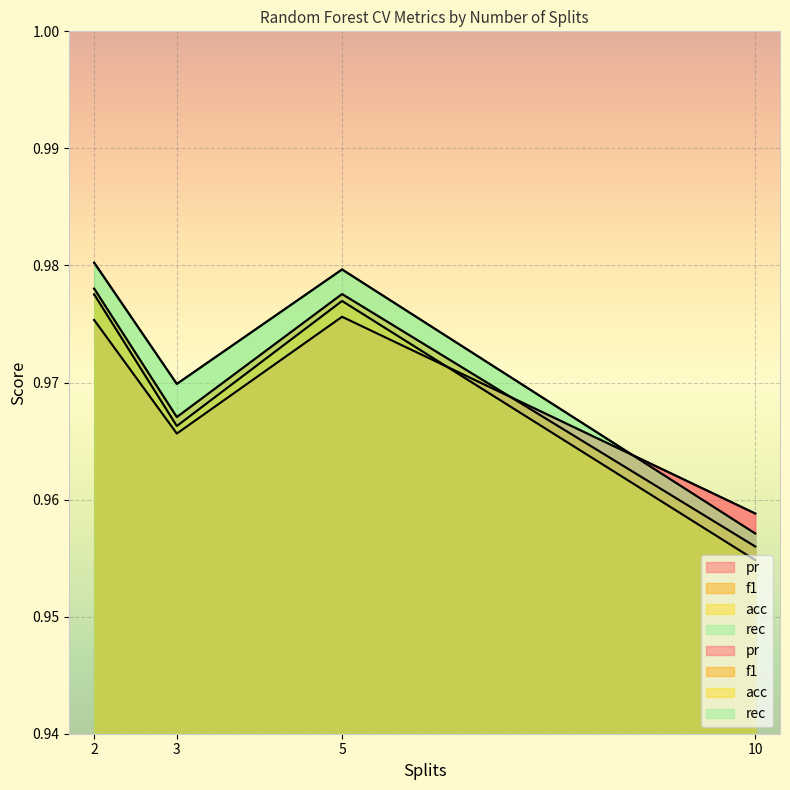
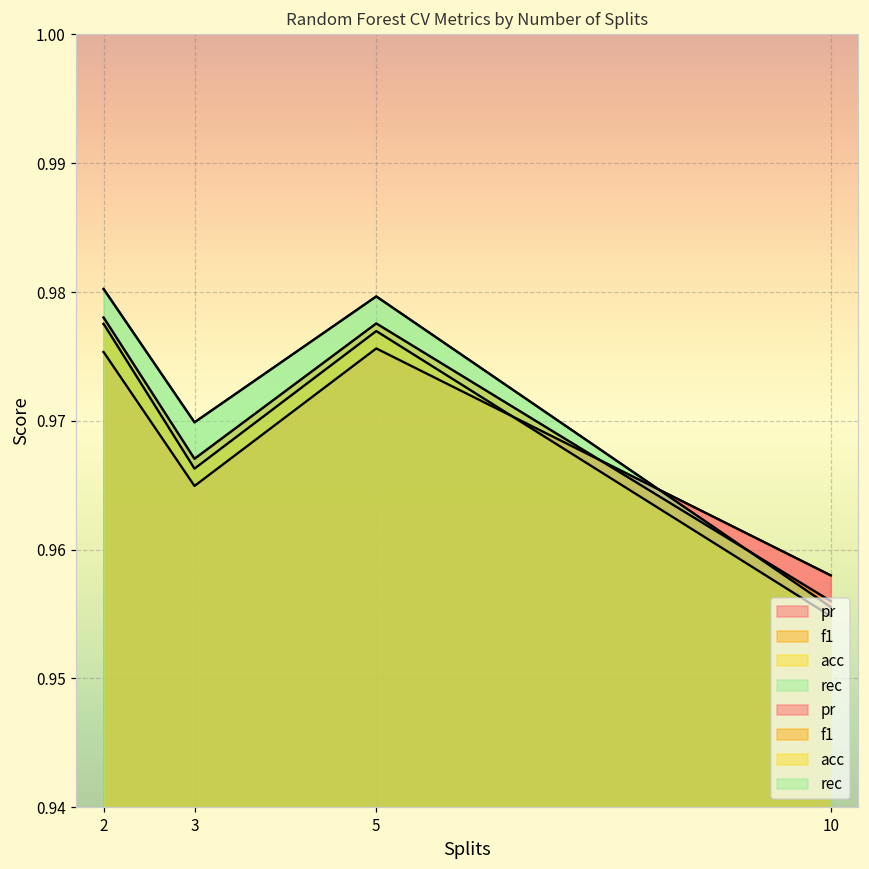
  {
    "pr": {
      "2": 0.9753,
-     "3": 0.9656,
+     "3": 0.9649,
      "5": 0.9756,
-     "10": 0.9588
+     "10": 0.9580
    },
    "rec": {
      "2": 0.9802,
      "3": 0.9699,
      "5": 0.9797,
-     "10": 0.9571
+     "10": 0.9555
    }
  }
